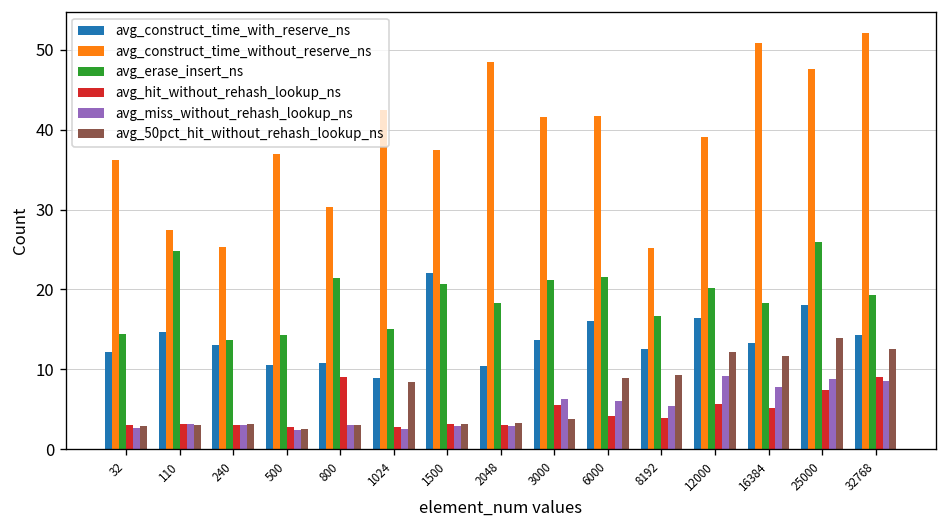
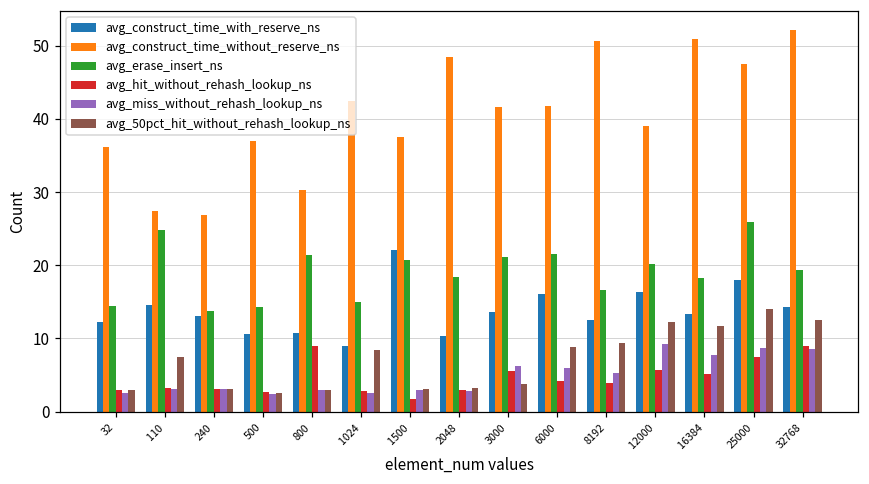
  {
    "avg_construct_time_with_reserve_ns": {
      "32": 12,
      "110": 15,
      "240": 13,
      "500": 11,
      "800": 11,
      "1024": 9,
      "1500": 22,
      "2048": 10,
      "3000": 14,
      "6000": 16,
      "8192": 13,
      "12000": 16,
      "16384": 13,
      "25000": 18,
      "32768": 14
    },
    "avg_construct_time_without_reserve_ns": {
      "32": 36,
      "110": 27,
-     "240": 25,
+     "240": 27,
      "500": 37,
      "800": 30,
      "1500": 37,
      "2048": 48,
      "3000": 42,
      "6000": 42,
-     "8192": 25,
+     "8192": 51,
      "12000": 39,
      "16384": 51,
      "25000": 48,
      "32768": 52
    },
    "avg_erase_insert_ns": {
      "32": 14,
      "110": 25,
      "240": 14,
      "500": 14,
      "800": 21,
      "1024": 15,
      "1500": 21,
      "2048": 18,
      "3000": 21,
      "6000": 21,
      "8192": 17,
      "12000": 20,
      "16384": 18,
      "25000": 26,
      "32768": 19
    },
    "avg_hit_without_rehash_lookup_ns": {
      "32": 3,
      "110": 3,
      "240": 3,
      "500": 3,
      "800": 9,
      "1024": 3,
-     "1500": 3,
+     "1500": 2,
      "2048": 3,
      "3000": 6,
      "6000": 4,
      "8192": 4,
      "12000": 6,
      "16384": 5,
      "25000": 7,
      "32768": 9
    },
    "avg_miss_without_rehash_lookup_ns": {
      "32": 3,
      "110": 3,
      "240": 3,
      "500": 2,
      "800": 3,
      "1024": 3,
      "1500": 3,
      "2048": 3,
      "3000": 6,
      "6000": 6,
      "8192": 5,
      "12000": 9,
      "16384": 8,
      "25000": 9,
      "32768": 9
    },
    "avg_50pct_hit_without_rehash_lookup_ns": {
      "32": 3,
-     "110": 3,
+     "110": 7,
      "240": 3,
      "500": 3,
      "800": 3,
      "1024": 8,
      "1500": 3,
      "2048": 3,
      "3000": 4,
      "6000": 9,
      "8192": 9,
      "12000": 12,
      "16384": 12,
      "25000": 14,
      "32768": 12
    }
  }
